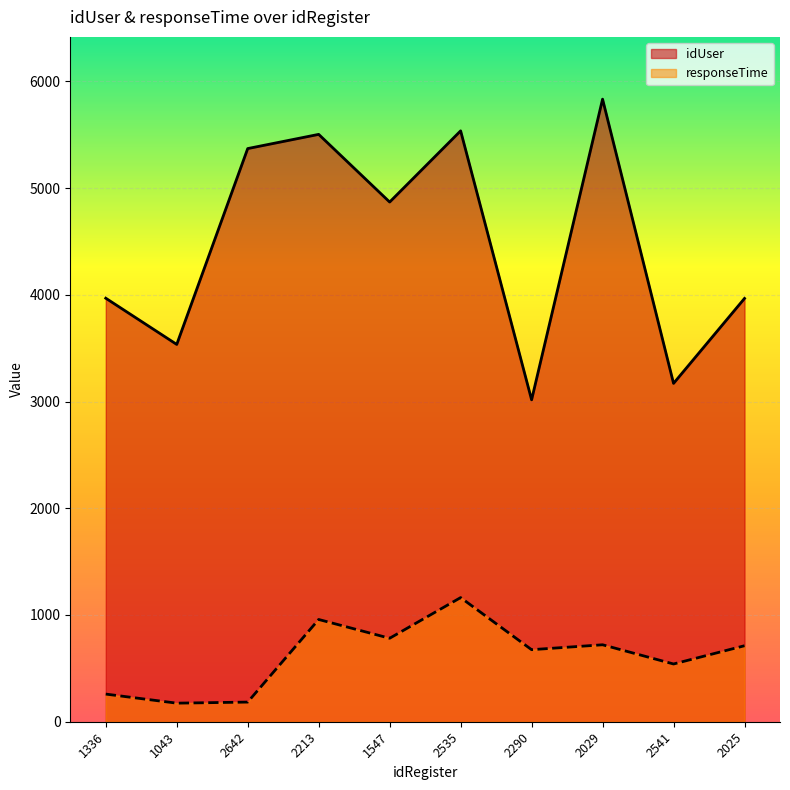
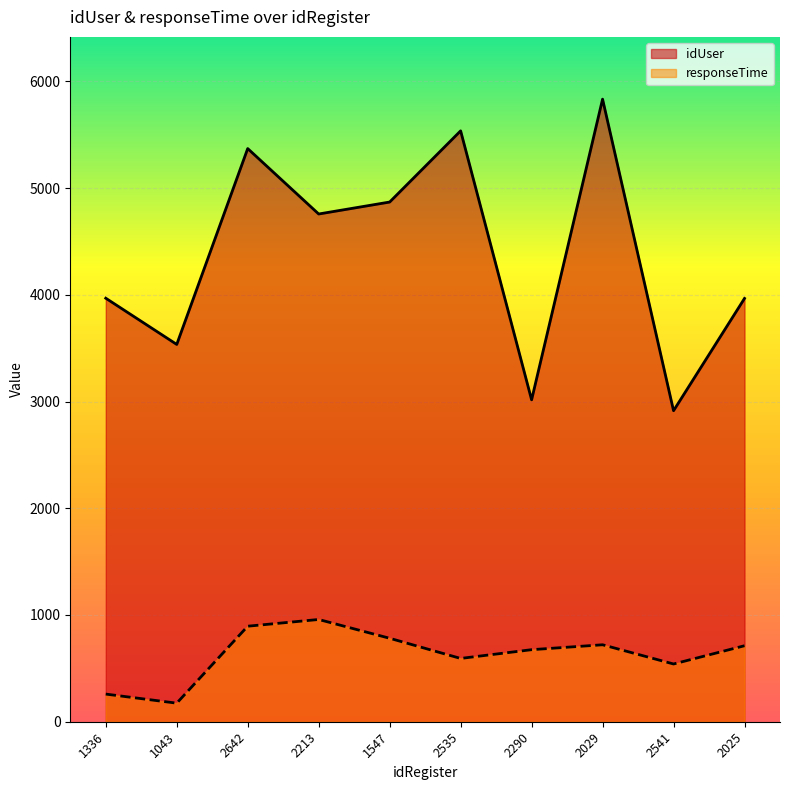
  {
    "idUser": {
      "1336": 3970,
      "1043": 3540,
      "2642": 5370,
-     "2213": 5500,
+     "2213": 4760,
      "1547": 4870,
      "2535": 5540,
      "2290": 3020,
      "2029": 5830,
-     "2541": 3170,
+     "2541": 2910,
      "2025": 3970
    },
    "responseTime": {
      "1336": 260,
      "1043": 170,
-     "2642": 180,
+     "2642": 900,
      "2213": 960,
      "1547": 780,
-     "2535": 1160,
+     "2535": 590,
      "2290": 680,
      "2029": 720,
      "2541": 540,
      "2025": 710
    }
  }
